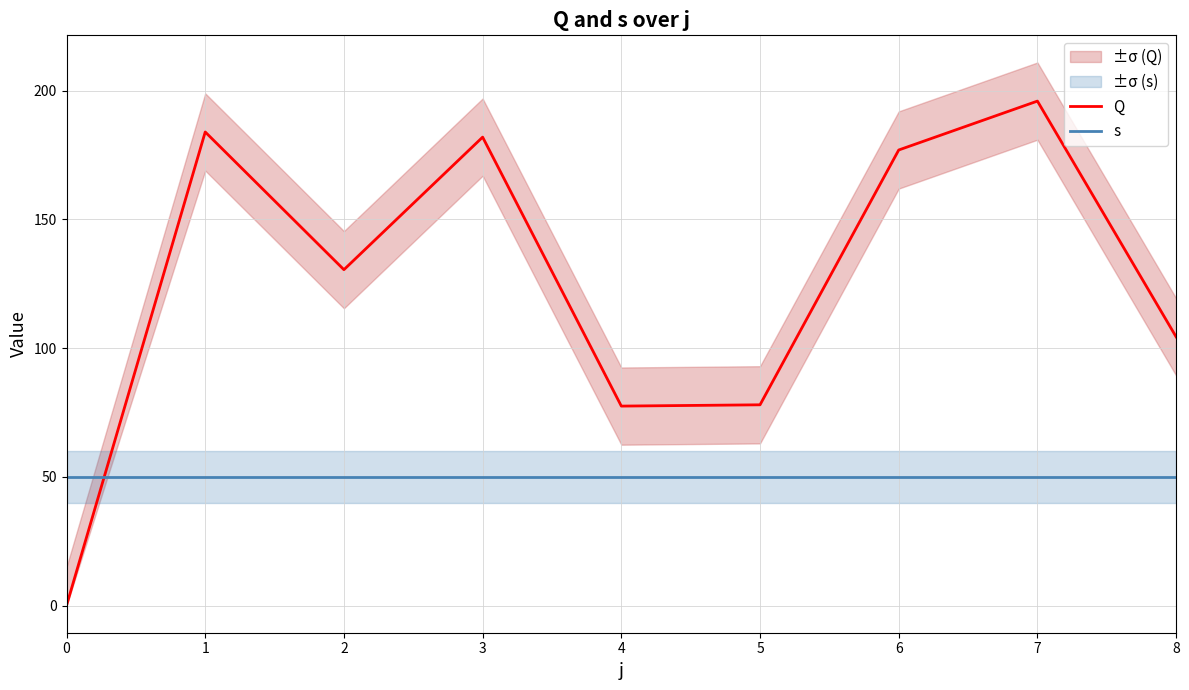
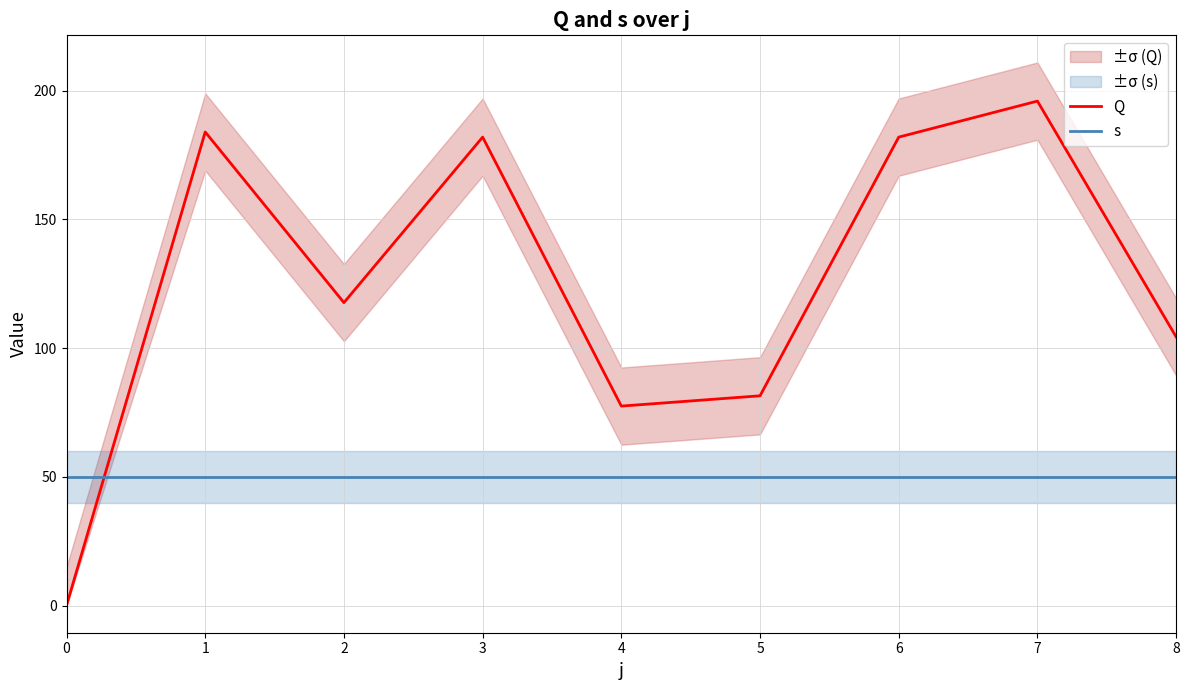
  {
    "Q": {
      "0": 0,
      "1": 184,
-     "2": 131,
+     "2": 118,
      "3": 182,
      "4": 78,
-     "5": 78,
-     "6": 177,
+     "5": 82,
+     "6": 182,
      "7": 196,
      "8": 104
    },
    "±σ (Q)": {
      "0": 15
    }
  }
